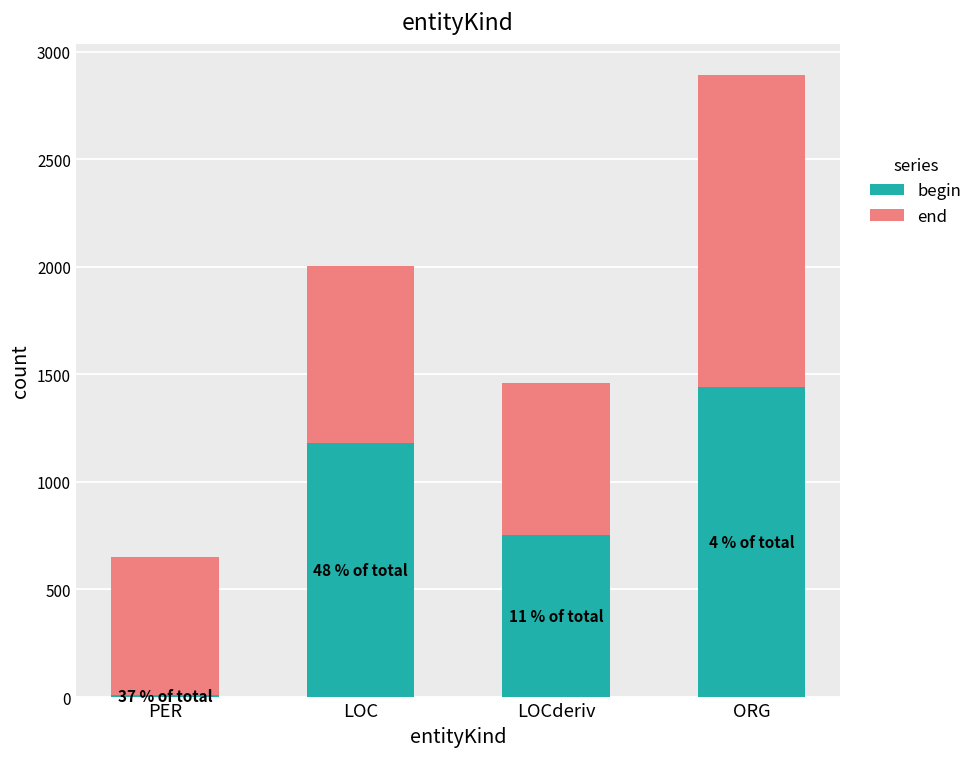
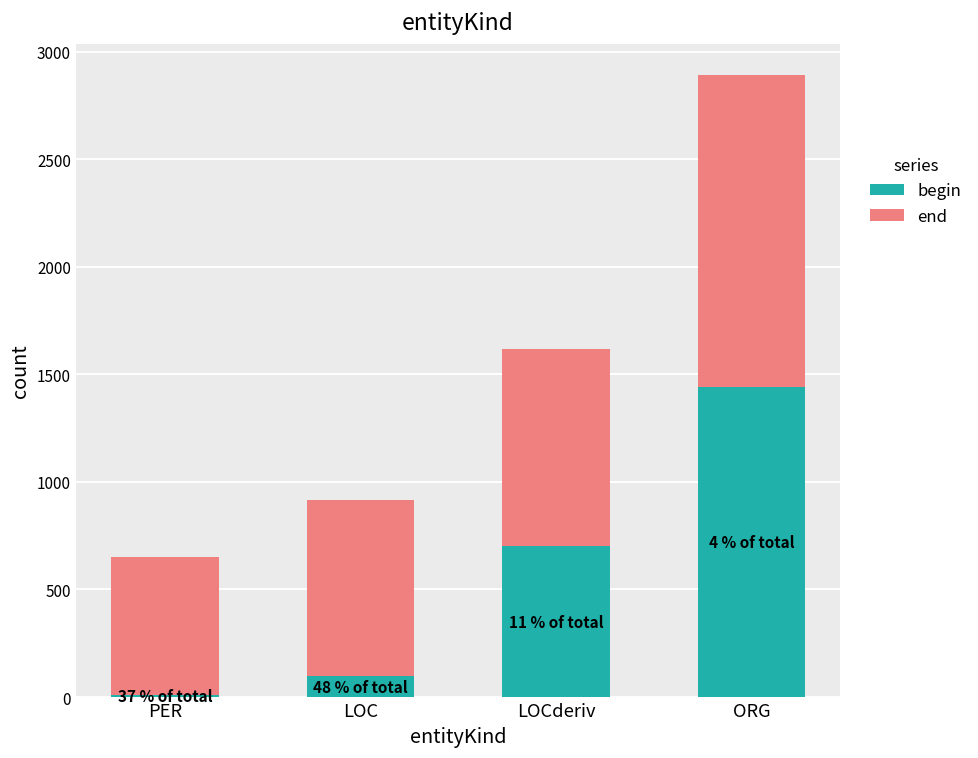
  {
    "begin": {
-     "LOC": 1180,
-     "LOCderiv": 750
+     "LOC": 100,
+     "LOCderiv": 700
    },
    "end": {
      "PER": 640,
      "LOC": 820,
-     "LOCderiv": 710,
+     "LOCderiv": 920,
      "ORG": 1450
    }
  }
